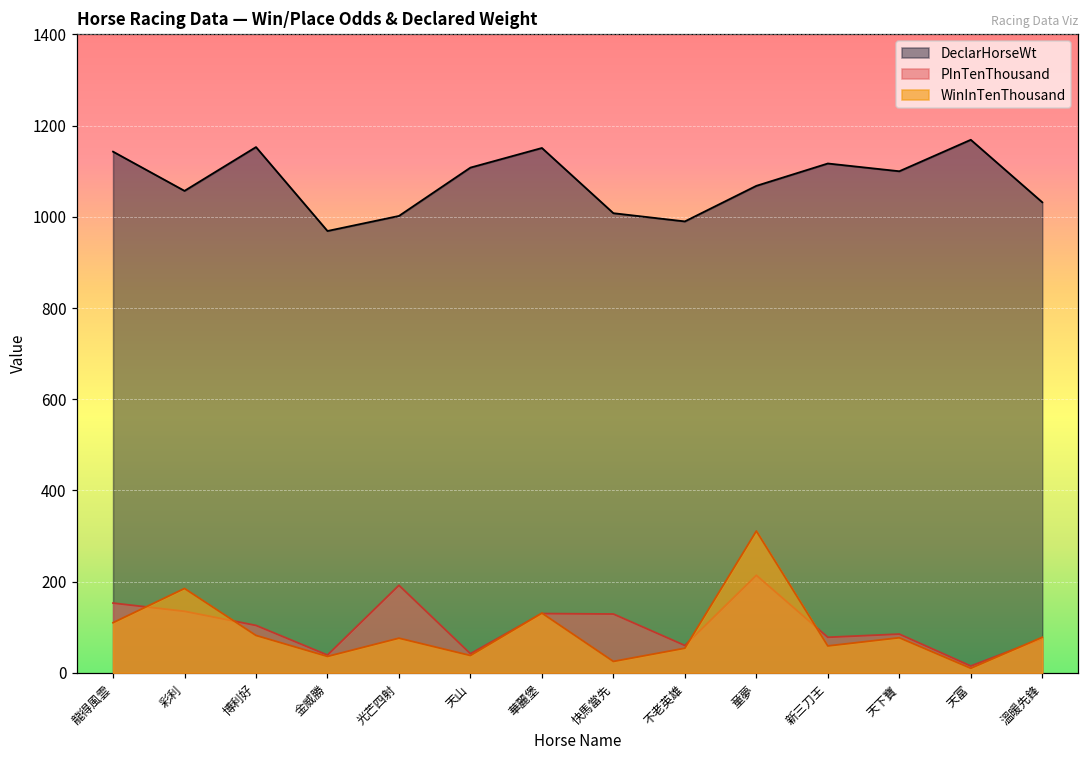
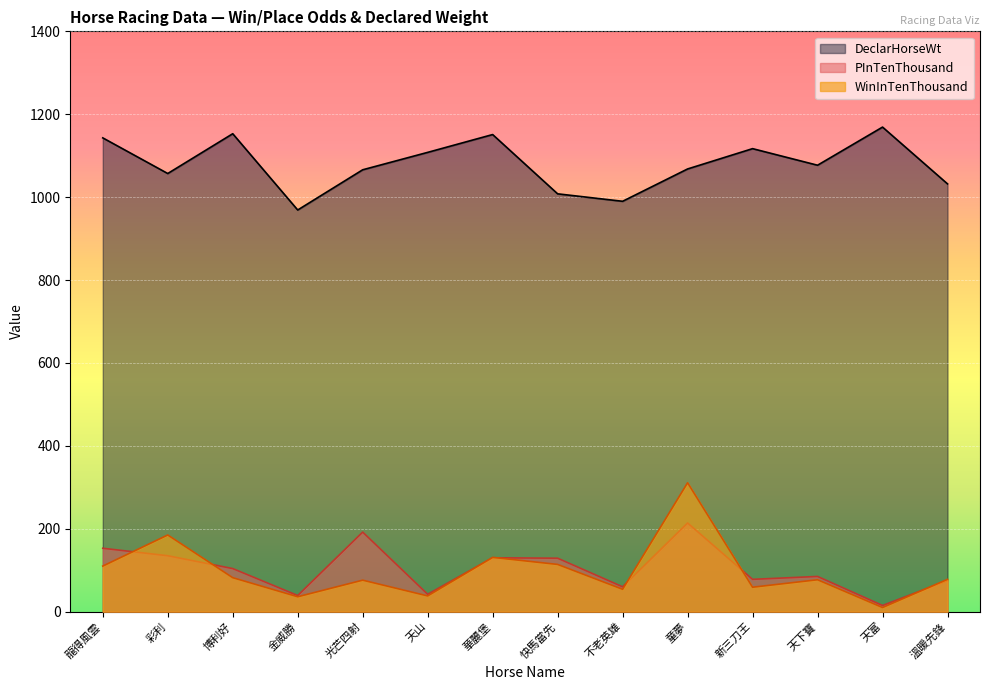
  {
    "DeclarHorseWt": {
      "龍得風雲": 1140,
      "彩利": 1060,
      "博利好": 1150,
      "金威勝": 970,
-     "光芒四射": 1000,
+     "光芒四射": 1070,
      "天山": 1110,
      "華麗堡": 1150,
      "快馬當先": 1010,
      "不老英雄": 990,
      "童夢": 1070,
      "新三刀王": 1120,
-     "天下寶": 1100,
+     "天下寶": 1080,
      "天富": 1170,
      "溫暖先鋒": 1030
    },
    "PInTenThousand": {
      "龍得風雲": 150,
      "彩利": 140,
      "博利好": 100,
      "光芒四射": 190,
      "快馬當先": 130,
      "童夢": 210,
      "新三刀王": 80,
      "天下寶": 90
    },
    "WinInTenThousand": {
      "龍得風雲": 110,
      "彩利": 190,
      "博利好": 80,
      "光芒四射": 80,
-     "快馬當先": 30,
+     "快馬當先": 110,
      "童夢": 310,
      "新三刀王": 60,
      "天下寶": 80
    }
  }
